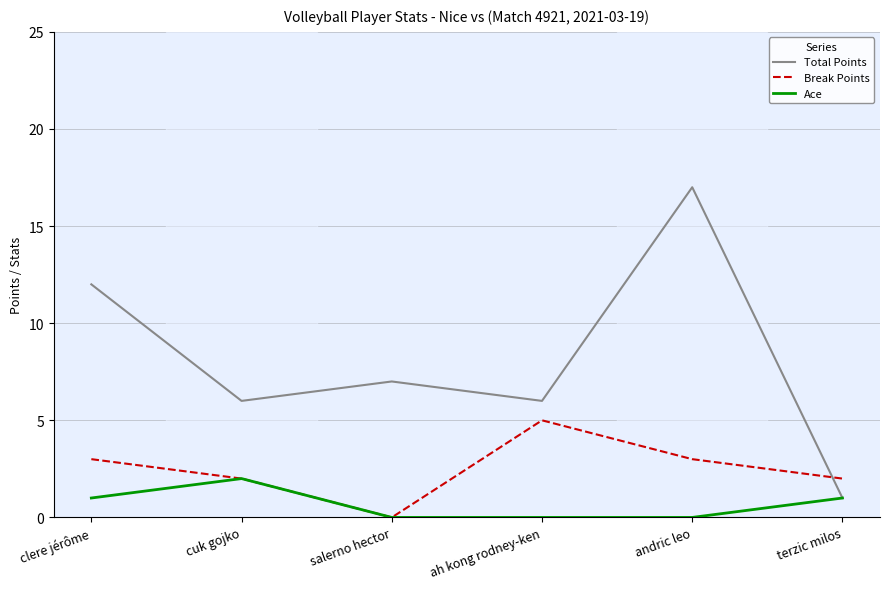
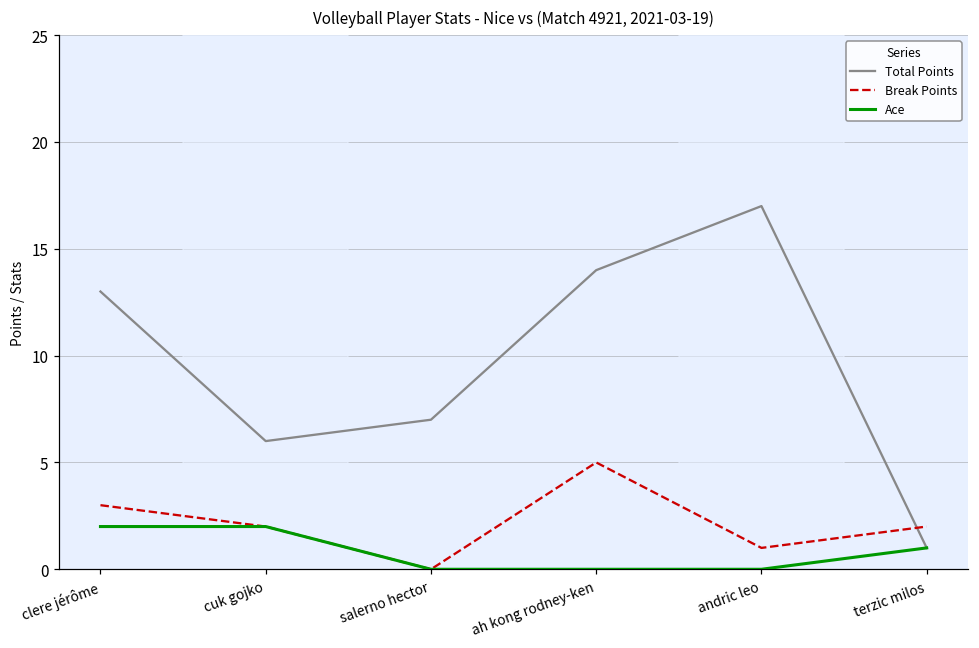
  {
    "Total Points": {
-     "clere jérôme": 12,
+     "clere jérôme": 13,
      "cuk gojko": 6,
      "salerno hector": 7,
-     "ah kong rodney-ken": 6,
+     "ah kong rodney-ken": 14,
      "andric leo": 17
    },
    "Break Points": {
      "clere jérôme": 3,
      "ah kong rodney-ken": 5,
-     "andric leo": 3,
+     "andric leo": 1,
      "terzic milos": 2
    },
    "Ace": {
-     "clere jérôme": 1,
+     "clere jérôme": 2,
      "ah kong rodney-ken": 0,
      "andric leo": 0
    }
  }
